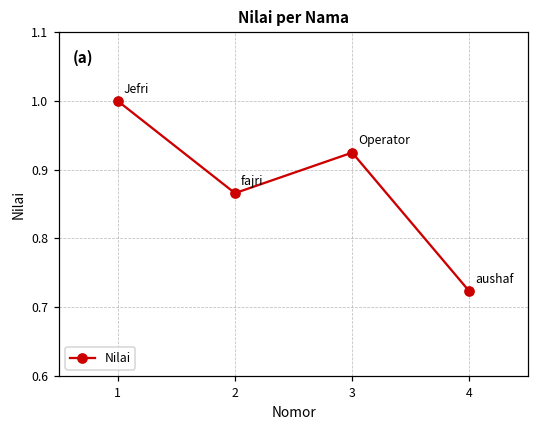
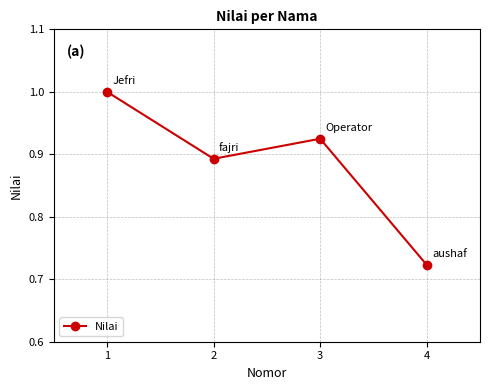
  {
    "1": 1.00,
-   "2": 0.87,
+   "2": 0.89,
    "3": 0.92,
    "4": 0.72
  }
